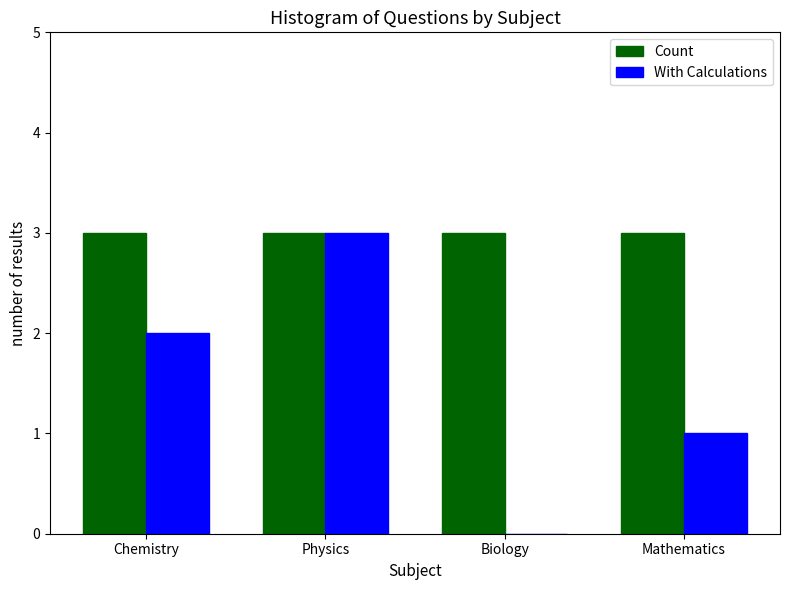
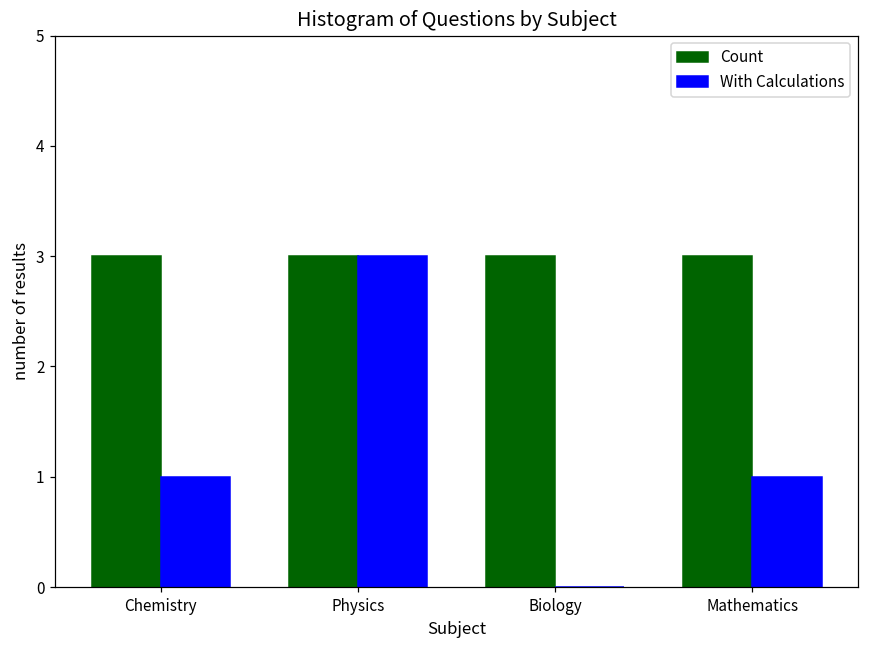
  {
    "Count": {
      "Chemistry": 3,
      "Physics": 3,
      "Biology": 3,
      "Mathematics": 3
    },
    "With Calculations": {
-     "Chemistry": 2,
+     "Chemistry": 1,
      "Physics": 3,
      "Biology": 0,
      "Mathematics": 1
    }
  }
